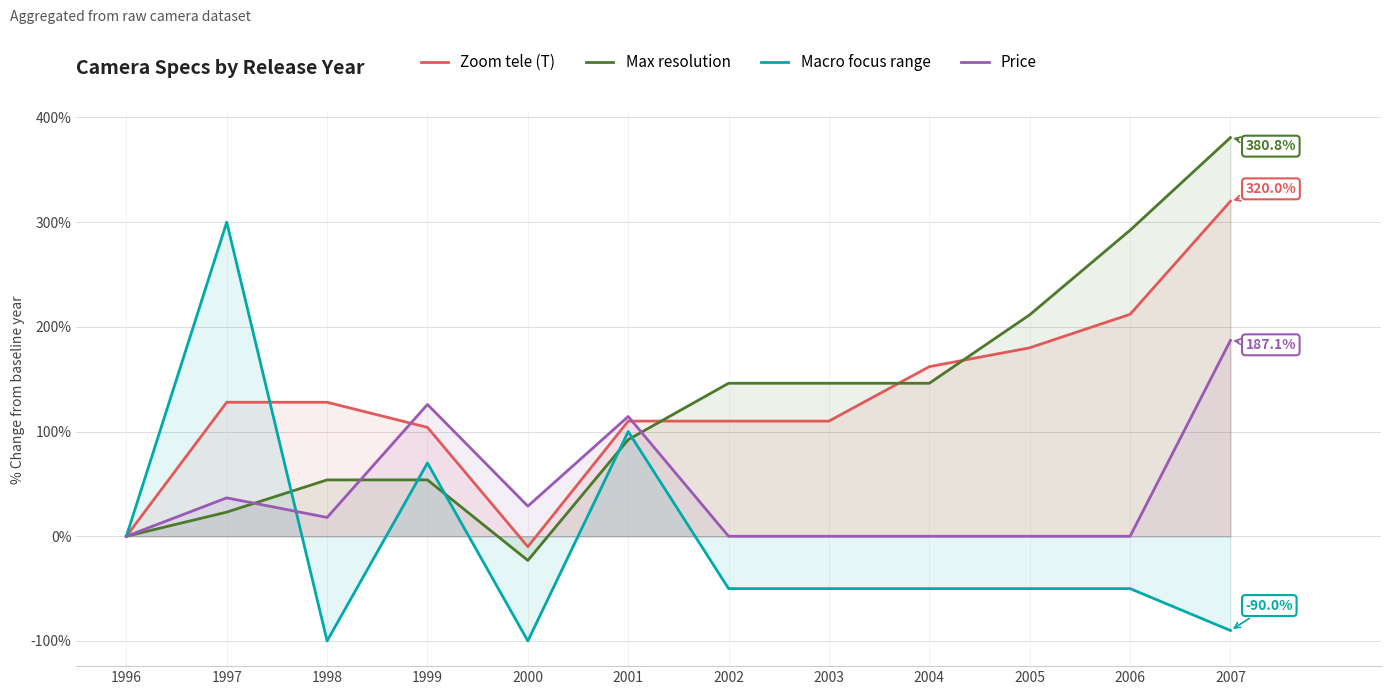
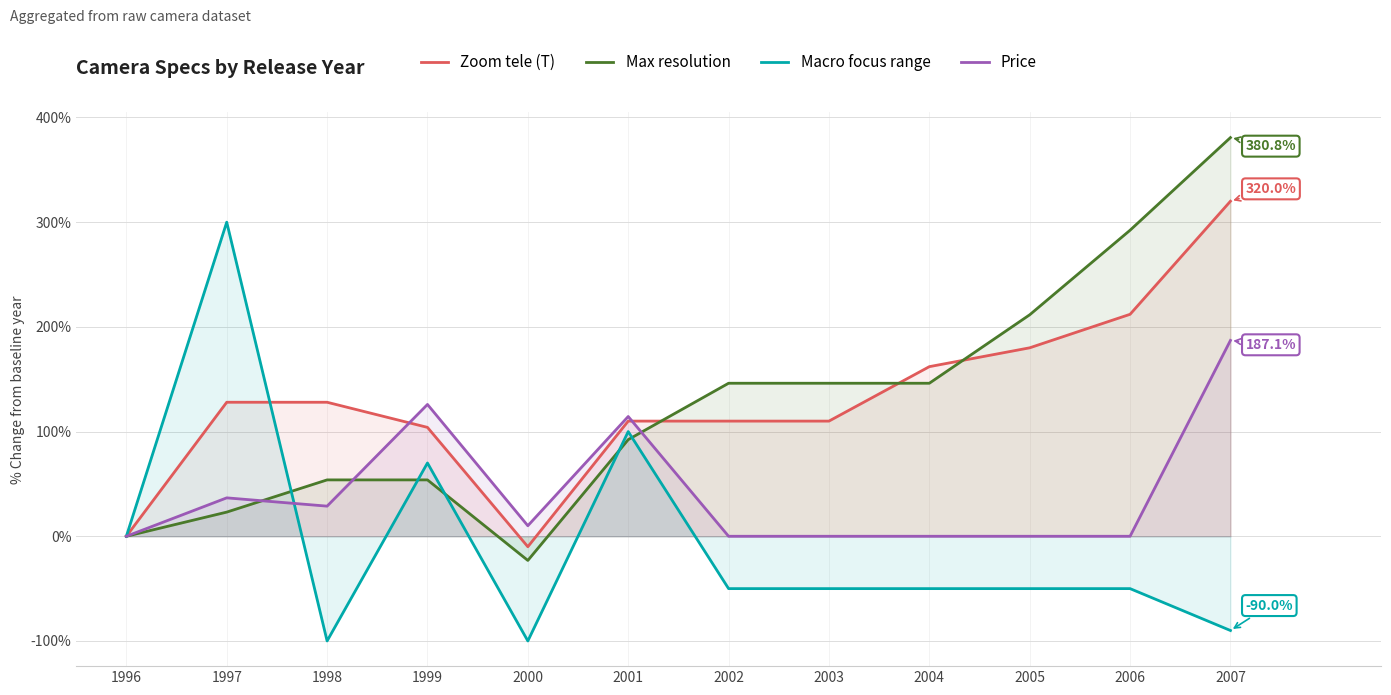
  {
    "Price": {
      "1997": "37%",
-     "1998": "18%",
+     "1998": "29%",
      "1999": "126%",
-     "2000": "29%",
+     "2000": "10%",
      "2001": "114%"
    }
  }
